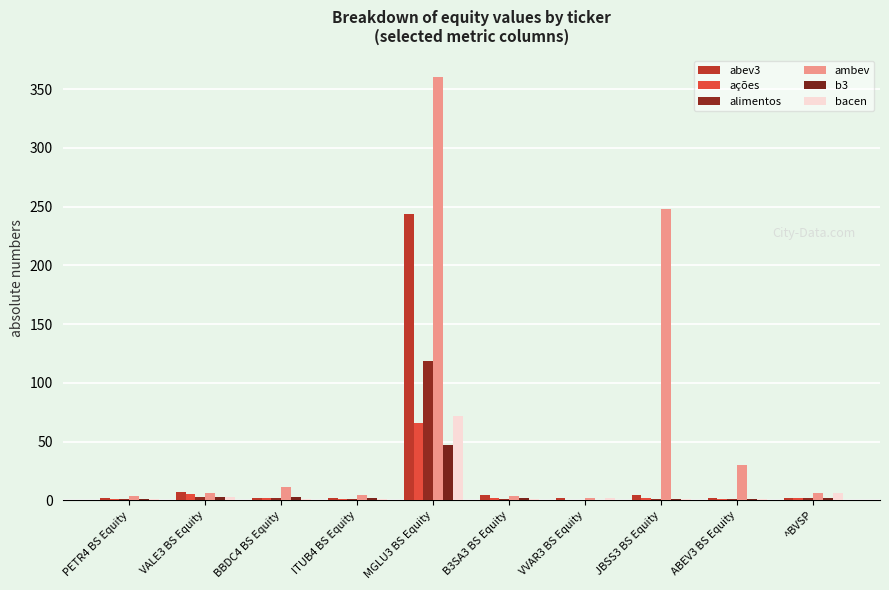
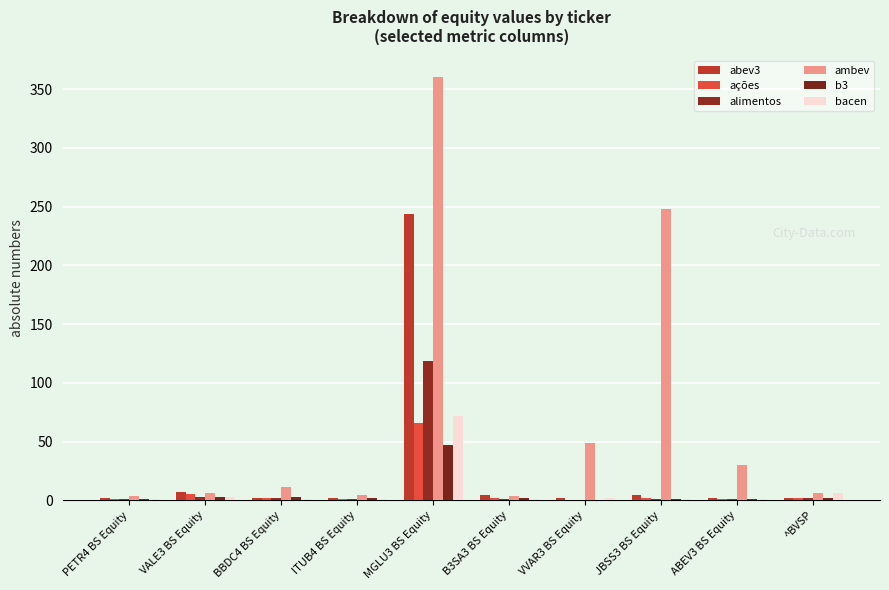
  {
    "ambev": {
      "PETR4 BS Equity": 3,
      "VALE3 BS Equity": 6,
      "BBDC4 BS Equity": 11,
      "ITUB4 BS Equity": 5,
      "MGLU3 BS Equity": 361,
      "B3SA3 BS Equity": 3,
-     "VVAR3 BS Equity": 2,
+     "VVAR3 BS Equity": 49,
      "JBSS3 BS Equity": 248,
      "ABEV3 BS Equity": 30,
      "^BVSP": 6
    },
    "bacen": {
      "VALE3 BS Equity": 3,
      "MGLU3 BS Equity": 72,
      "^BVSP": 6
    }
  }
